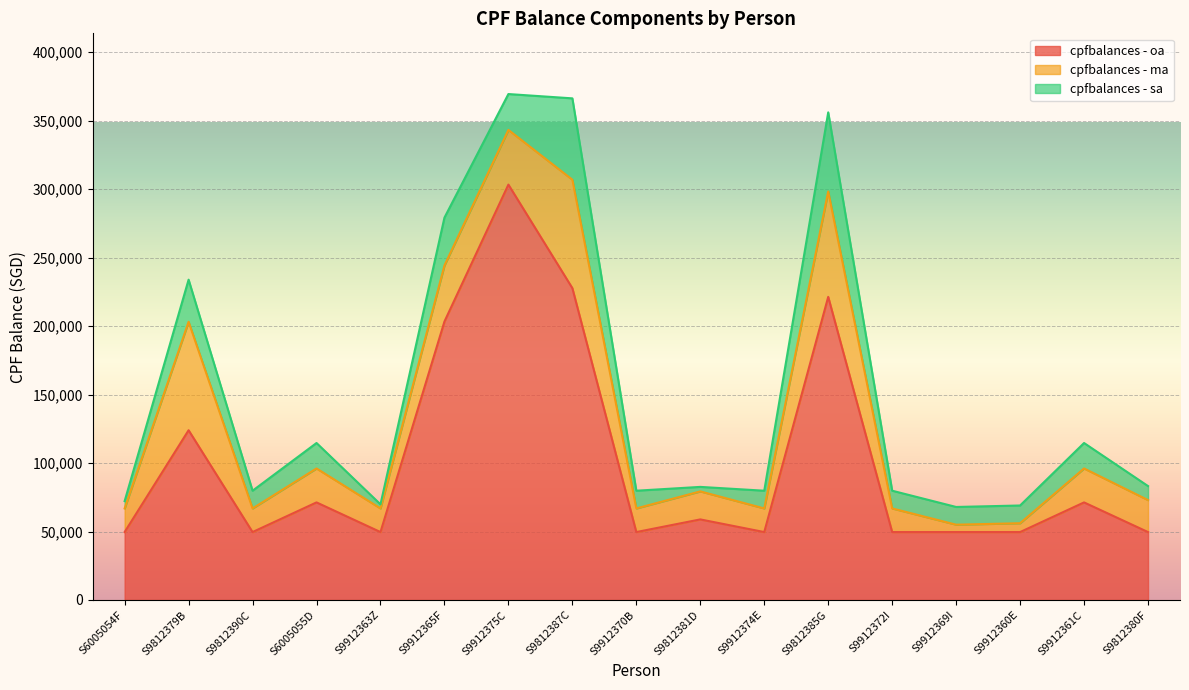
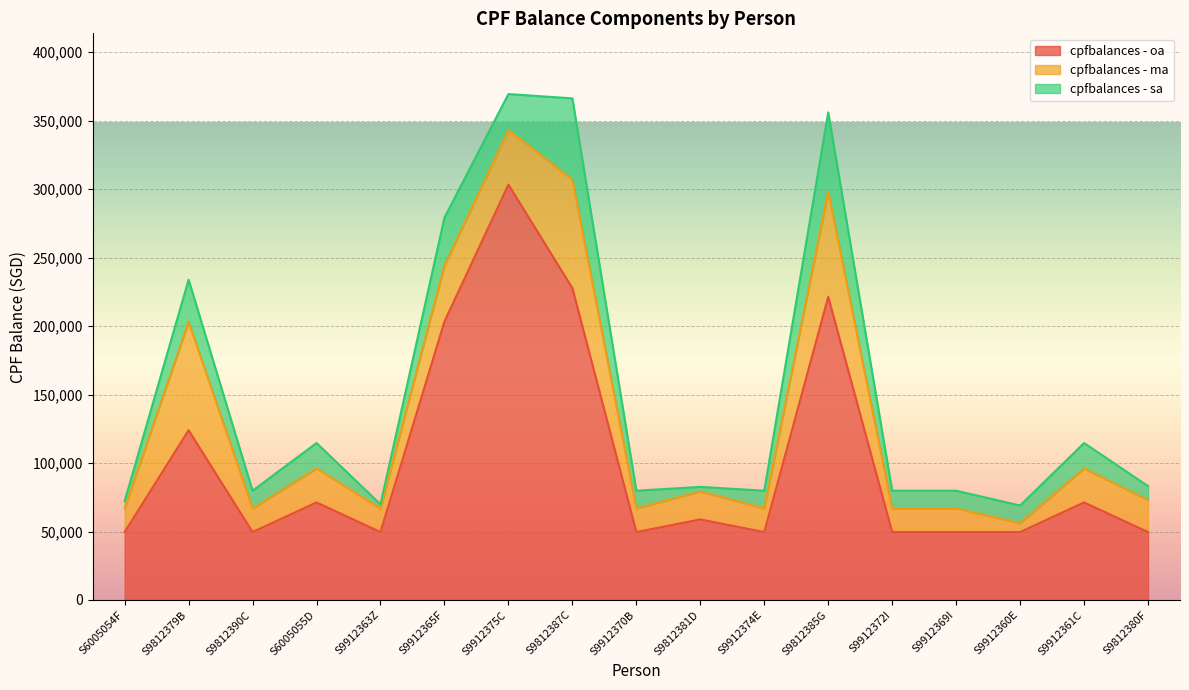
  {
    "cpfbalances - oa": {
      "S6005054F": "50,000",
      "S9812379B": "124,000",
      "S9812390C": "50,000",
      "S6005055D": "71,000",
      "S9912363Z": "50,000",
      "S9912365F": "203,000",
      "S9912375C": "303,000",
      "S9812387C": "228,000",
      "S9912370B": "50,000",
      "S9812381D": "59,000",
      "S9912374E": "50,000",
      "S9812385G": "221,000",
      "S9912372I": "50,000",
      "S9912369I": "50,000",
      "S9912360E": "50,000",
      "S9912361C": "71,000",
      "S9812380F": "50,000"
    },
    "cpfbalances - ma": {
      "S6005054F": "17,000",
      "S9812379B": "79,000",
      "S9812390C": "17,000",
      "S6005055D": "25,000",
      "S9912363Z": "17,000",
      "S9912365F": "41,000",
      "S9912375C": "40,000",
      "S9812387C": "79,000",
      "S9912370B": "17,000",
      "S9812381D": "20,000",
      "S9912374E": "17,000",
      "S9812385G": "77,000",
      "S9912372I": "17,000",
-     "S9912369I": "5,000",
+     "S9912369I": "17,000",
      "S9912360E": "6,000",
      "S9912361C": "25,000",
      "S9812380F": "23,000"
    },
    "cpfbalances - sa": {
      "S6005054F": "5,000",
      "S9812379B": "31,000",
      "S9812390C": "13,000",
      "S6005055D": "19,000",
      "S9912363Z": "3,000",
      "S9912365F": "35,000",
      "S9912375C": "26,000",
      "S9812387C": "59,000",
      "S9912370B": "13,000",
      "S9812381D": "3,000",
      "S9912374E": "13,000",
      "S9812385G": "58,000",
      "S9912372I": "13,000",
      "S9912369I": "13,000",
      "S9912360E": "13,000",
      "S9912361C": "19,000",
      "S9812380F": "10,000"
    }
  }
